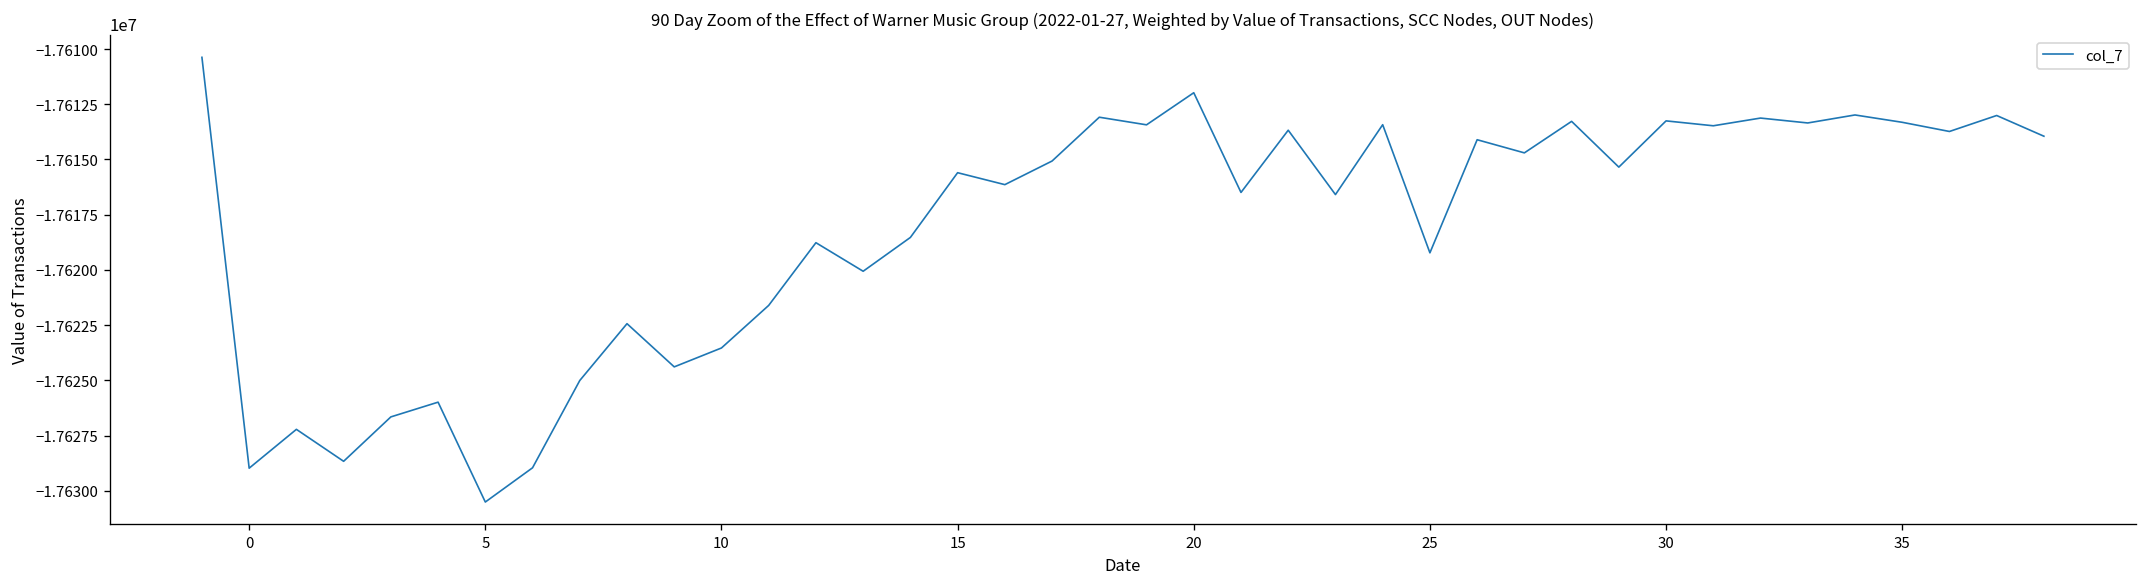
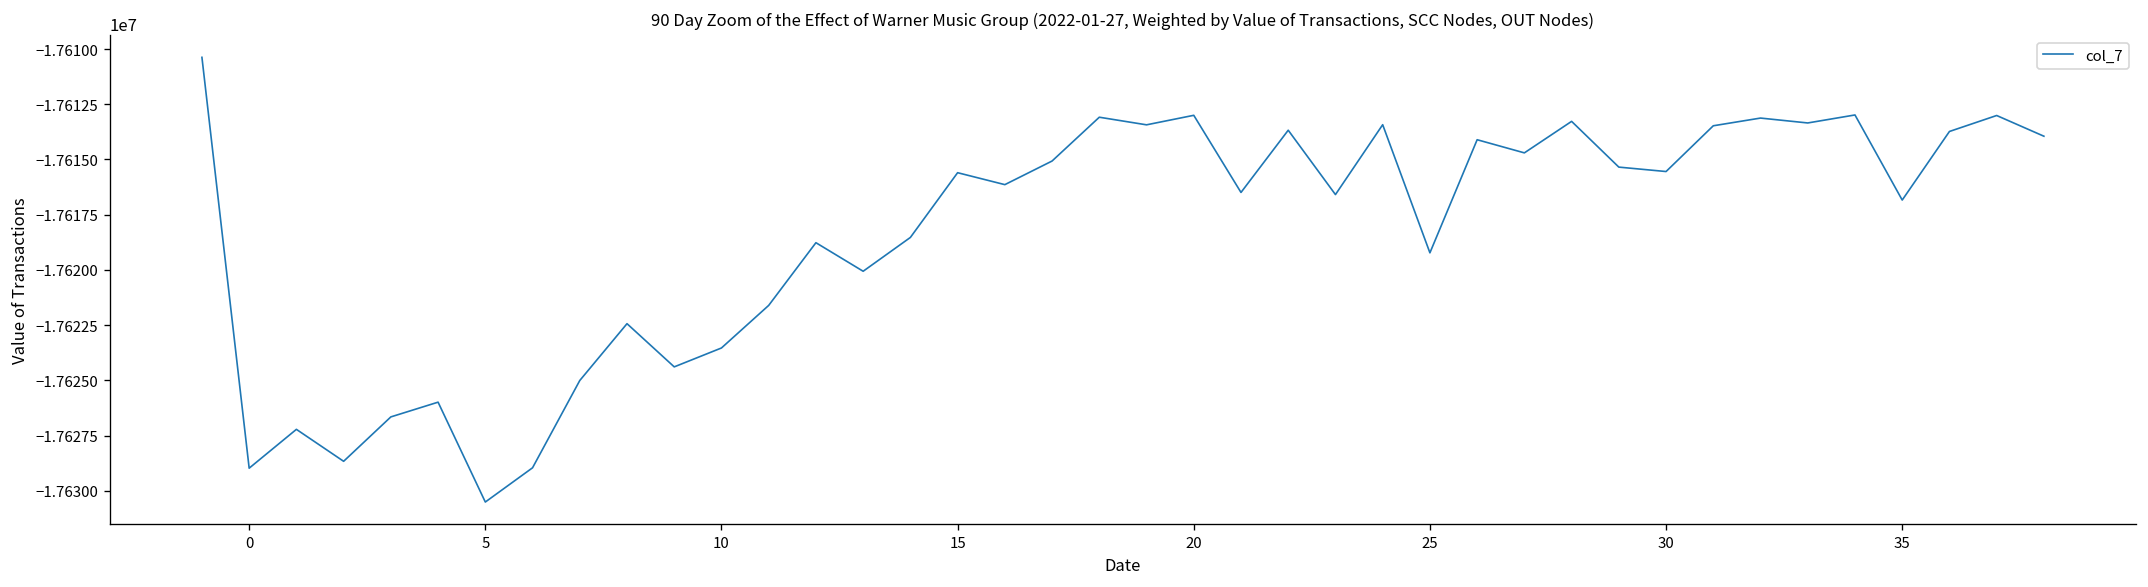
  {
    "0": -17629000,
    "5": -17630500,
    "10": -17623500,
    "15": -17615600,
-   "20": -17612000,
+   "20": -17613000,
    "25": -17619200,
-   "30": -17613300,
-   "35": -17613300
+   "30": -17615500,
+   "35": -17616800
  }
